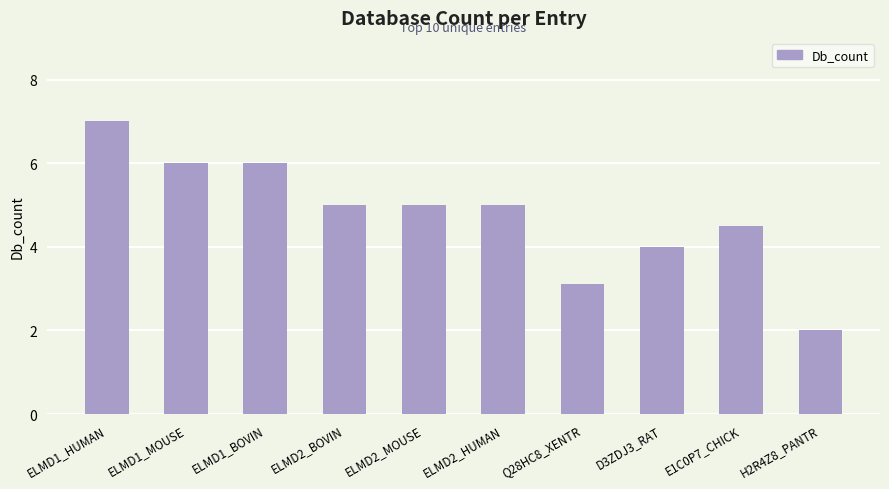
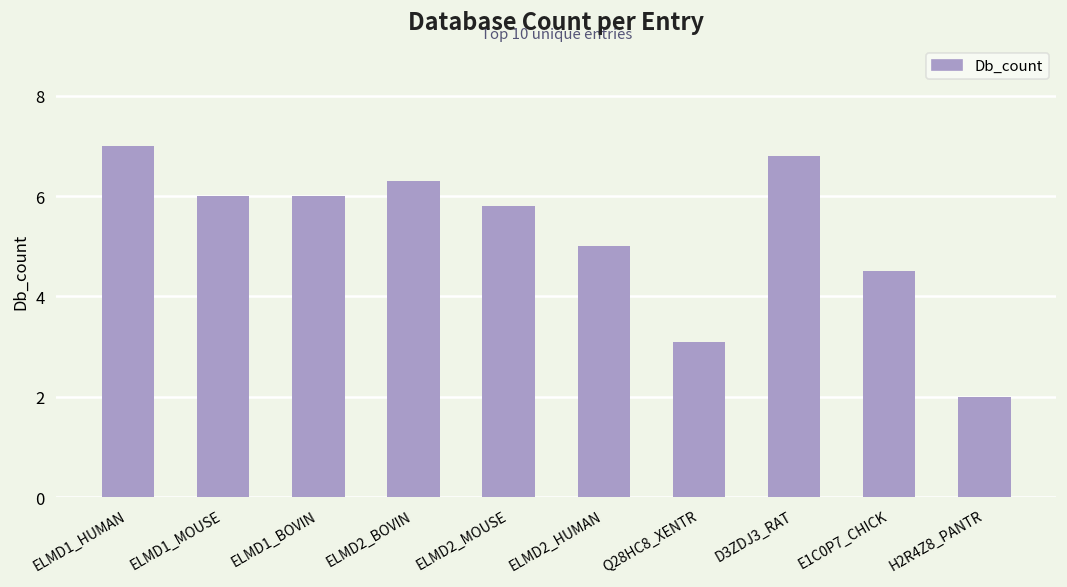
  {
    "ELMD1_HUMAN": 7.0,
    "ELMD1_MOUSE": 6.0,
    "ELMD1_BOVIN": 6.0,
-   "ELMD2_BOVIN": 5.0,
-   "ELMD2_MOUSE": 5.0,
+   "ELMD2_BOVIN": 6.3,
+   "ELMD2_MOUSE": 5.8,
    "ELMD2_HUMAN": 5.0,
    "Q28HC8_XENTR": 3.1,
-   "D3ZDJ3_RAT": 4.0,
+   "D3ZDJ3_RAT": 6.8,
    "E1C0P7_CHICK": 4.5,
    "H2R4Z8_PANTR": 2.0
  }
